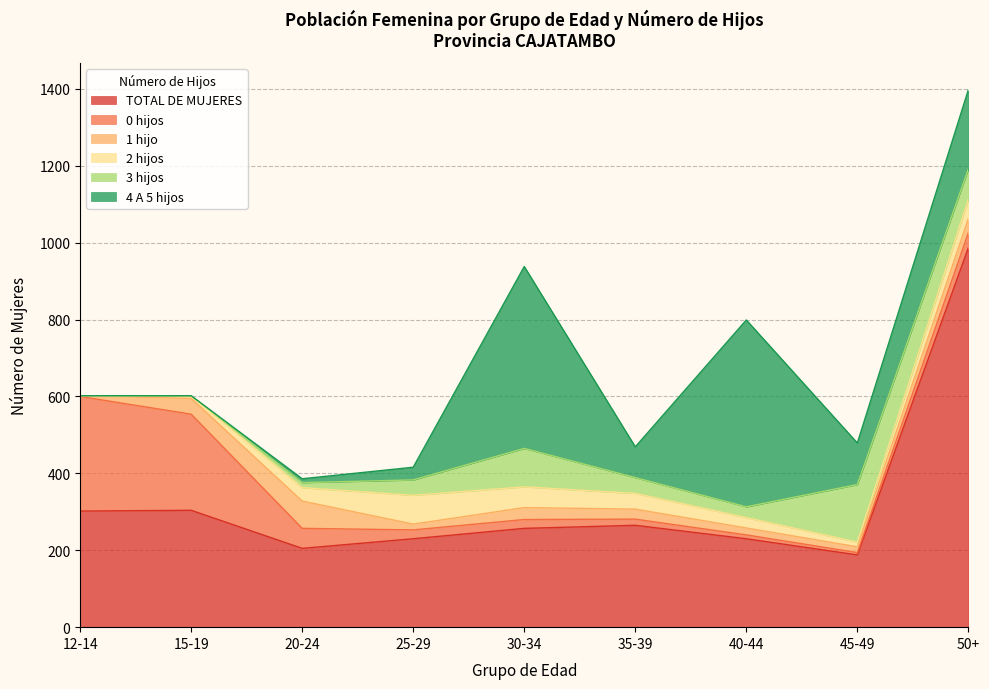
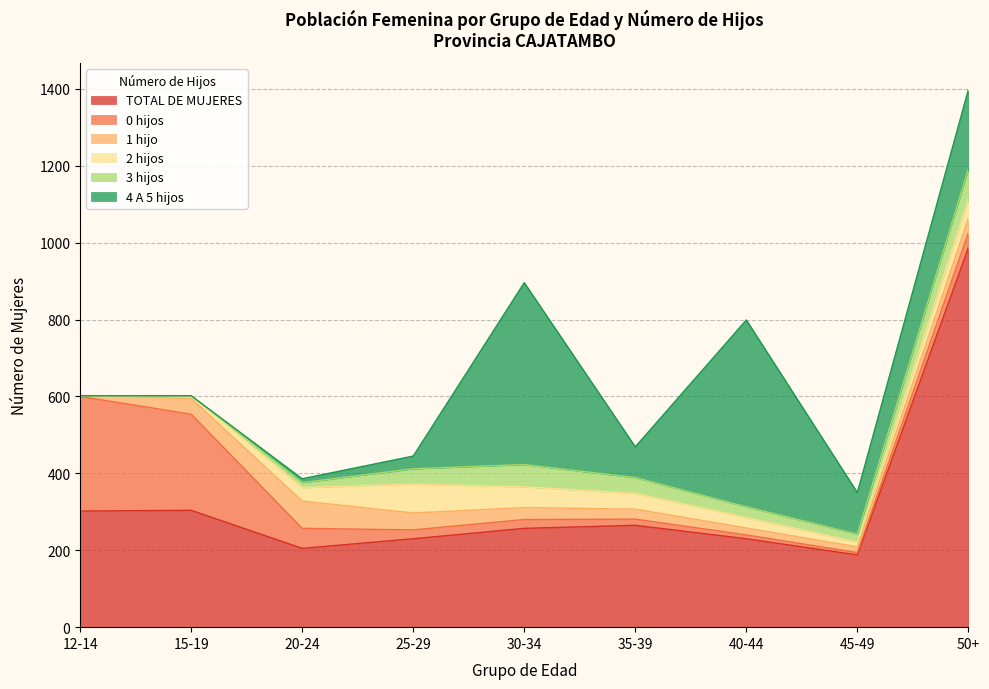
  {
    "TOTAL DE MUJERES": {
      "12-14": 300,
      "15-19": 300,
      "20-24": 210,
      "25-29": 230,
      "30-34": 260,
      "35-39": 270,
      "40-44": 230,
      "50+": 990
    },
    "0 hijos": {
      "15-19": 250,
      "20-24": 50,
      "25-29": 20,
      "30-34": 20,
      "35-39": 20,
      "40-44": 10,
      "50+": 40
    },
    "1 hijo": {
      "20-24": 70,
-     "25-29": 20,
+     "25-29": 40,
      "30-34": 30,
      "35-39": 30,
      "40-44": 20,
      "45-49": 20,
      "50+": 40
    },
    "2 hijos": {
      "20-24": 40,
      "25-29": 80,
      "30-34": 50,
      "35-39": 40,
      "40-44": 30,
      "45-49": 10,
      "50+": 50
    },
    "3 hijos": {
      "20-24": 10,
      "25-29": 40,
-     "30-34": 100,
+     "30-34": 60,
      "35-39": 40,
      "40-44": 30,
-     "45-49": 150,
+     "45-49": 20,
      "50+": 80
    },
    "4 A 5 hijos": {
      "20-24": 10,
      "25-29": 30,
      "30-34": 470,
      "35-39": 80,
      "40-44": 490,
      "45-49": 110,
      "50+": 210
    }
  }
